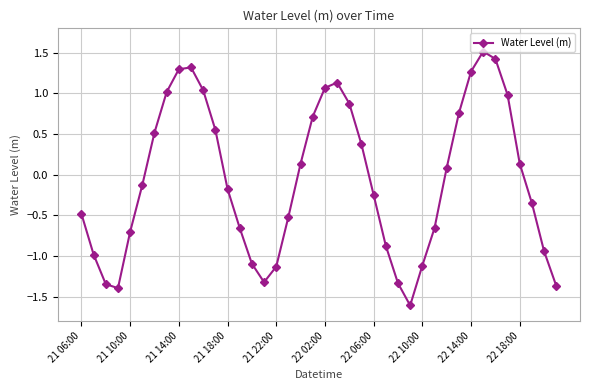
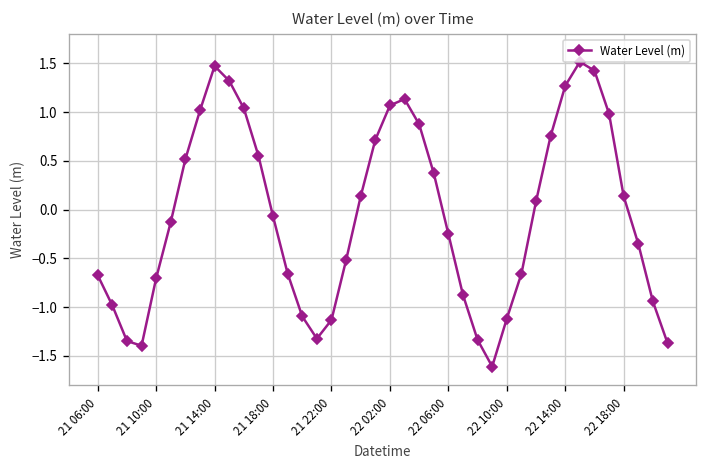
  {
-   "21 06:00": -0.5,
+   "21 06:00": -0.7,
    "21 10:00": -0.7,
-   "21 14:00": 1.3,
-   "21 18:00": -0.2,
+   "21 14:00": 1.5,
+   "21 18:00": -0.1,
    "21 22:00": -1.1,
    "22 02:00": 1.1,
    "22 06:00": -0.2,
    "22 10:00": -1.1,
    "22 14:00": 1.3,
    "22 18:00": 0.1
  }
